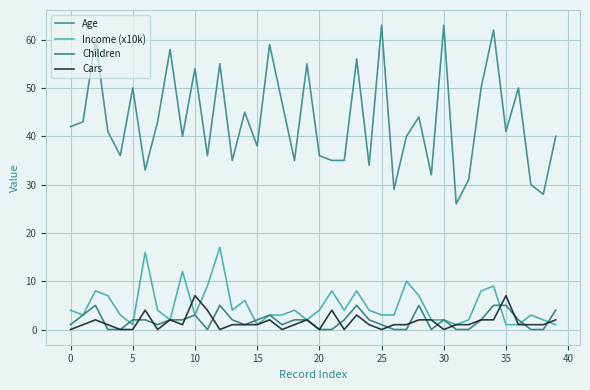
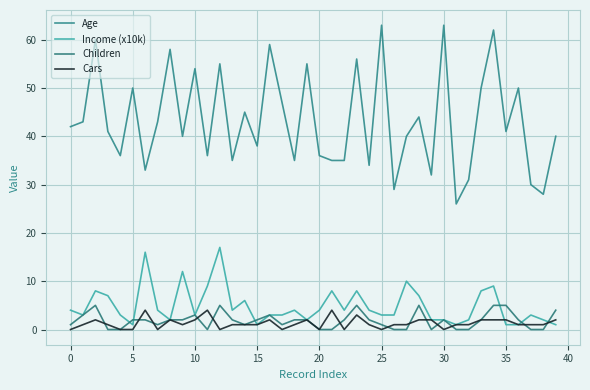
  {
    "Cars": {
      "0": 0,
      "5": 0,
-     "10": 7,
+     "10": 2,
      "25": 0,
      "30": 0,
-     "35": 7
+     "35": 2
    }
  }
